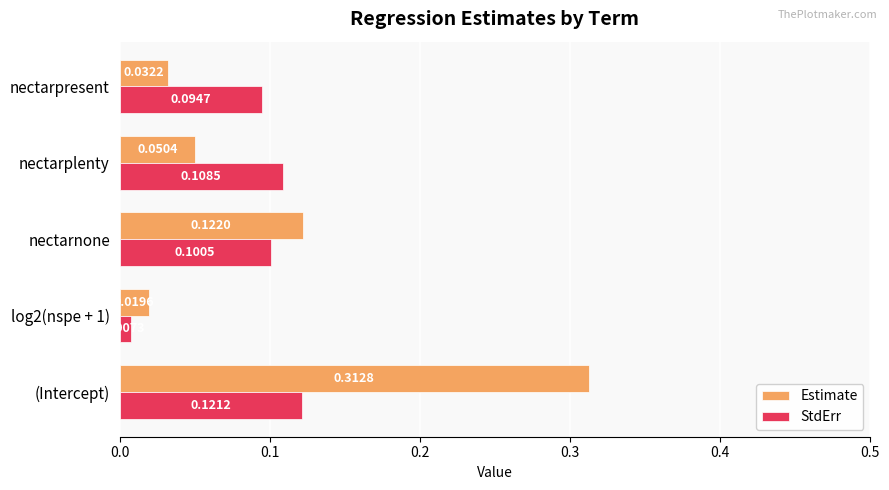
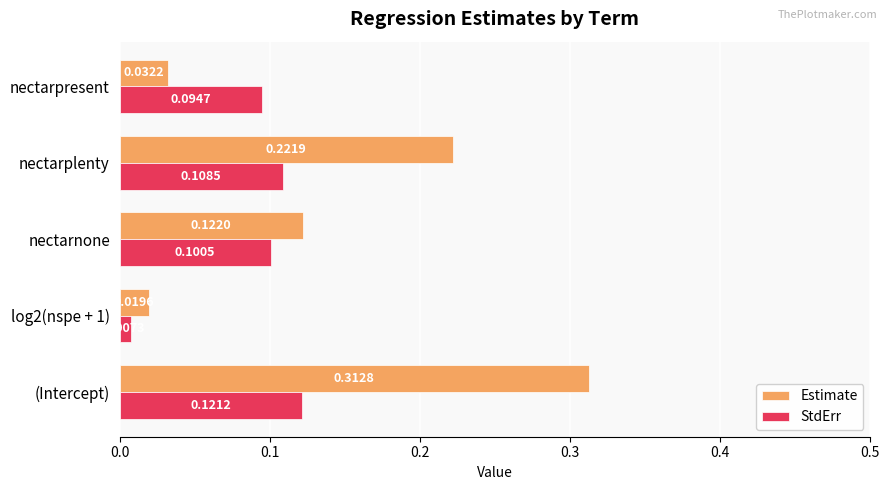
  {
    "Estimate": {
      "nectarpresent": 0.0322,
-     "nectarplenty": 0.0504,
+     "nectarplenty": 0.2219,
      "nectarnone": 0.1220,
      "log2(nspe + 1)": 0.0196,
      "(Intercept)": 0.3128
    },
    "StdErr": {
      "nectarpresent": 0.0947,
      "nectarplenty": 0.1085,
      "nectarnone": 0.1005,
      "(Intercept)": 0.1212
    }
  }
